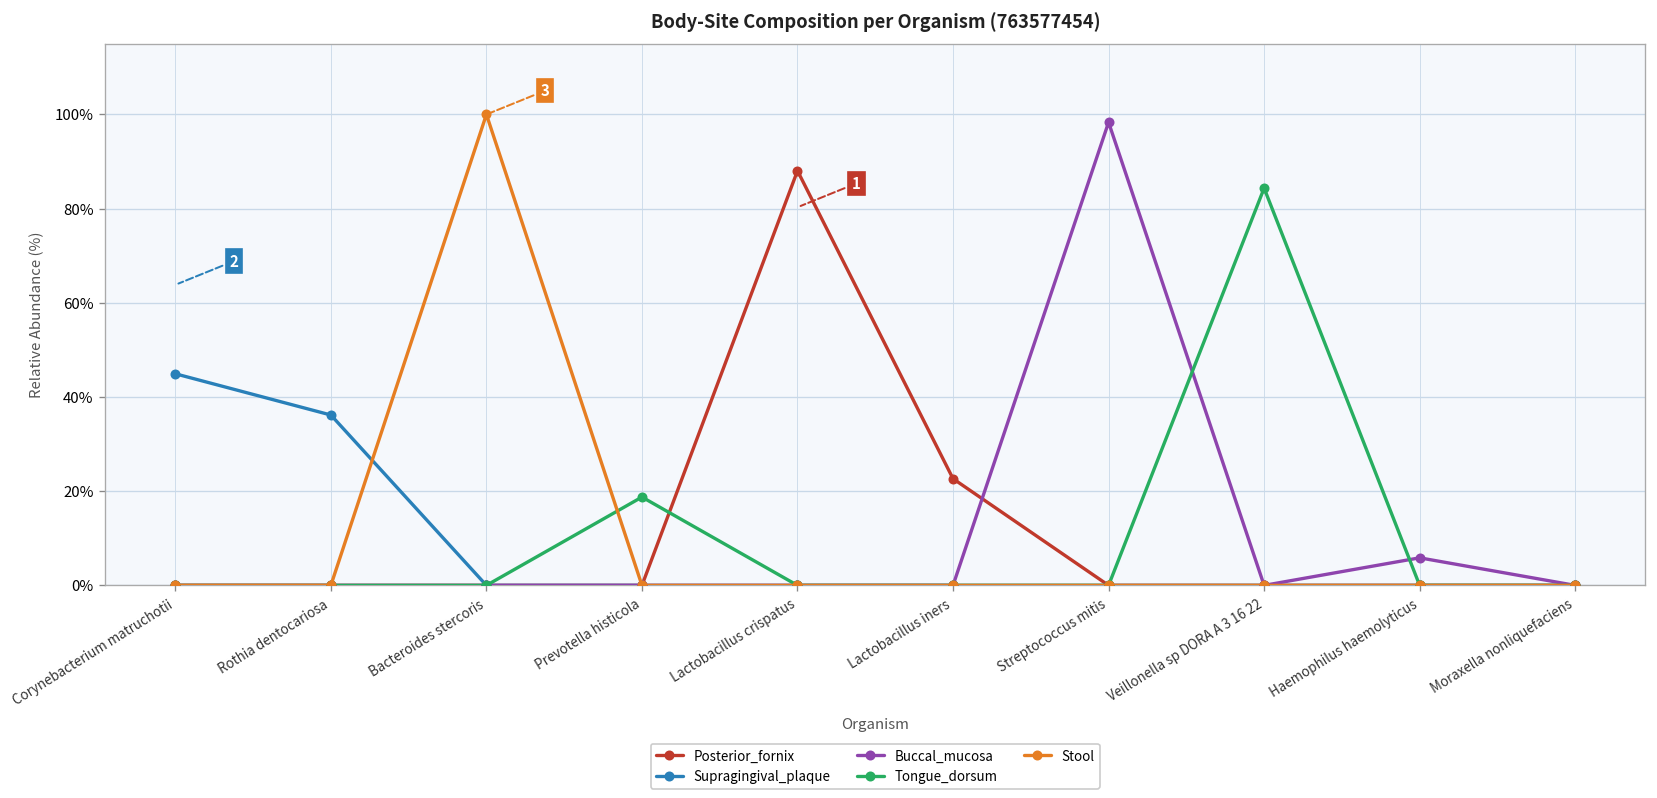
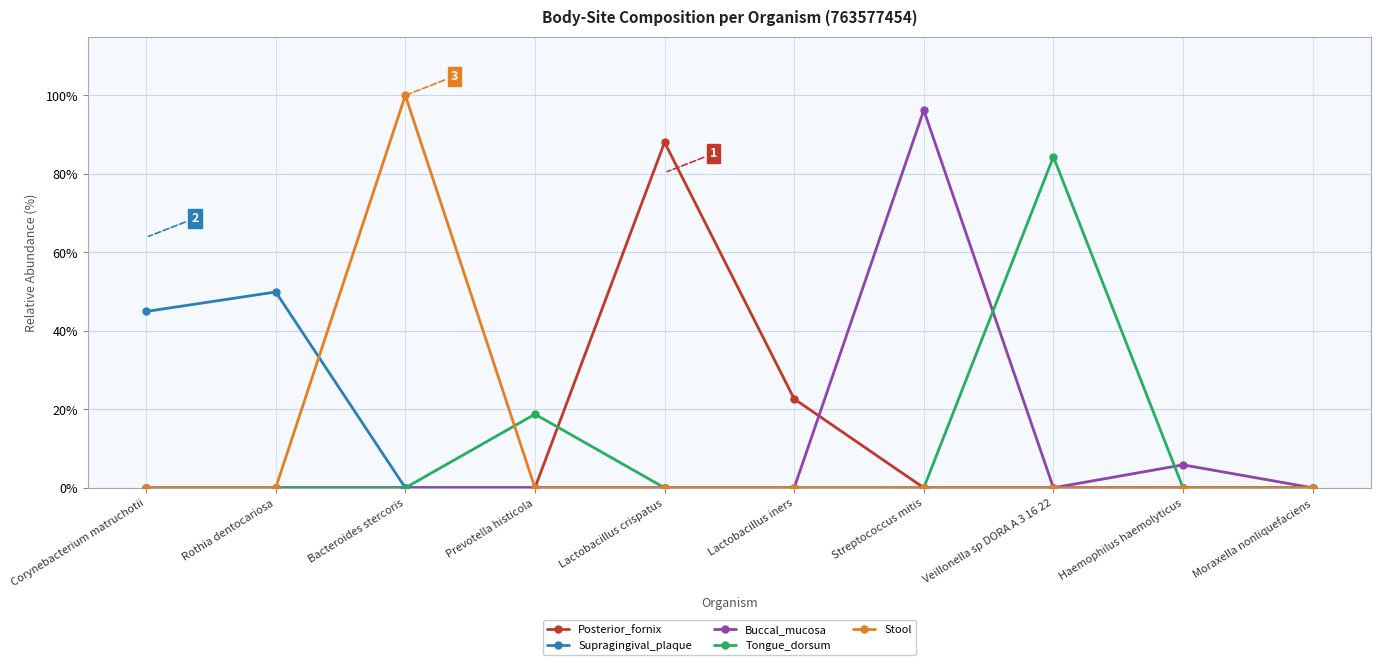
  {
    "Posterior_fornix": {
      "Lactobacillus crispatus": "88%",
      "Lactobacillus iners": "23%"
    },
    "Supragingival_plaque": {
      "Corynebacterium matruchotii": "45%",
-     "Rothia dentocariosa": "36%"
+     "Rothia dentocariosa": "50%"
    },
    "Buccal_mucosa": {
-     "Streptococcus mitis": "98%",
+     "Streptococcus mitis": "96%",
      "Haemophilus haemolyticus": "6%"
    },
    "Tongue_dorsum": {
      "Prevotella histicola": "19%",
      "Veillonella sp DORA A 3 16 22": "84%"
    },
    "Stool": {
      "Bacteroides stercoris": "100%"
    }
  }
